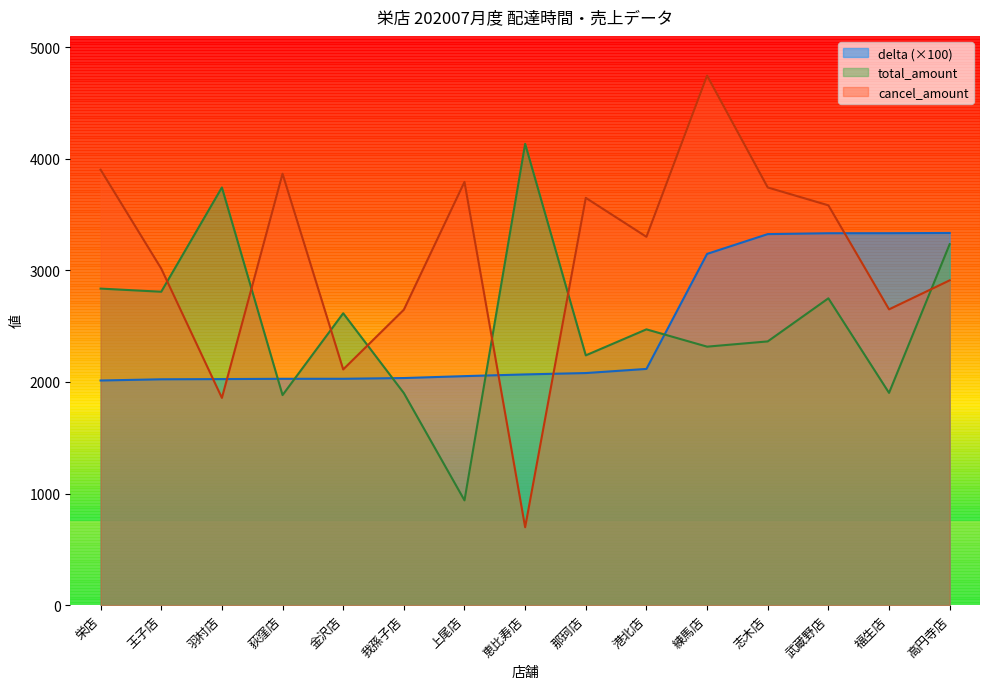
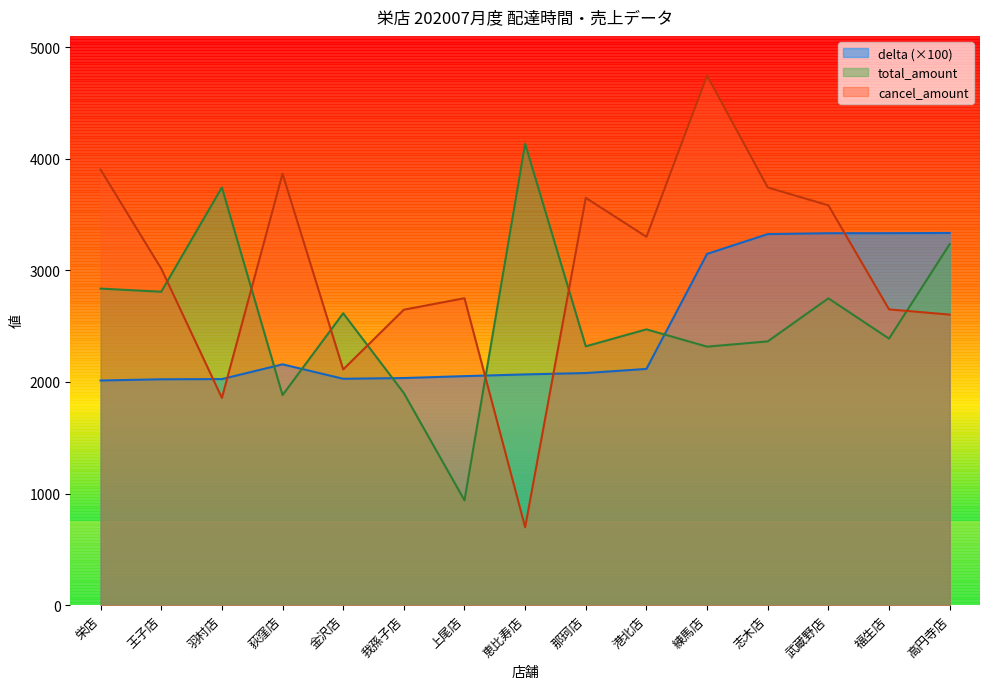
  {
    "delta (×100)": {
      "栄店": 2010,
      "王子店": 2020,
      "羽村店": 2030,
-     "荻窪店": 2030,
+     "荻窪店": 2160,
      "金沢店": 2030,
      "我孫子店": 2030,
      "上尾店": 2050,
      "恵比寿店": 2070,
      "那珂店": 2080,
      "港北店": 2120,
      "練馬店": 3150,
      "志木店": 3320,
      "武蔵野店": 3330,
      "福生店": 3330,
      "高円寺店": 3330
    },
    "total_amount": {
      "栄店": 2840,
      "王子店": 2810,
      "羽村店": 3740,
      "荻窪店": 1880,
      "金沢店": 2620,
      "我孫子店": 1900,
      "上尾店": 940,
      "恵比寿店": 4130,
-     "那珂店": 2240,
+     "那珂店": 2320,
      "港北店": 2470,
      "練馬店": 2320,
      "志木店": 2360,
      "武蔵野店": 2750,
-     "福生店": 1900,
+     "福生店": 2390,
      "高円寺店": 3230
    },
    "cancel_amount": {
      "栄店": 3900,
      "王子店": 3020,
      "羽村店": 1860,
      "荻窪店": 3870,
      "金沢店": 2110,
      "我孫子店": 2650,
-     "上尾店": 3790,
+     "上尾店": 2750,
      "恵比寿店": 700,
      "那珂店": 3650,
      "港北店": 3300,
      "練馬店": 4740,
      "志木店": 3740,
      "武蔵野店": 3580,
      "福生店": 2650,
-     "高円寺店": 2910
+     "高円寺店": 2600
    }
  }
